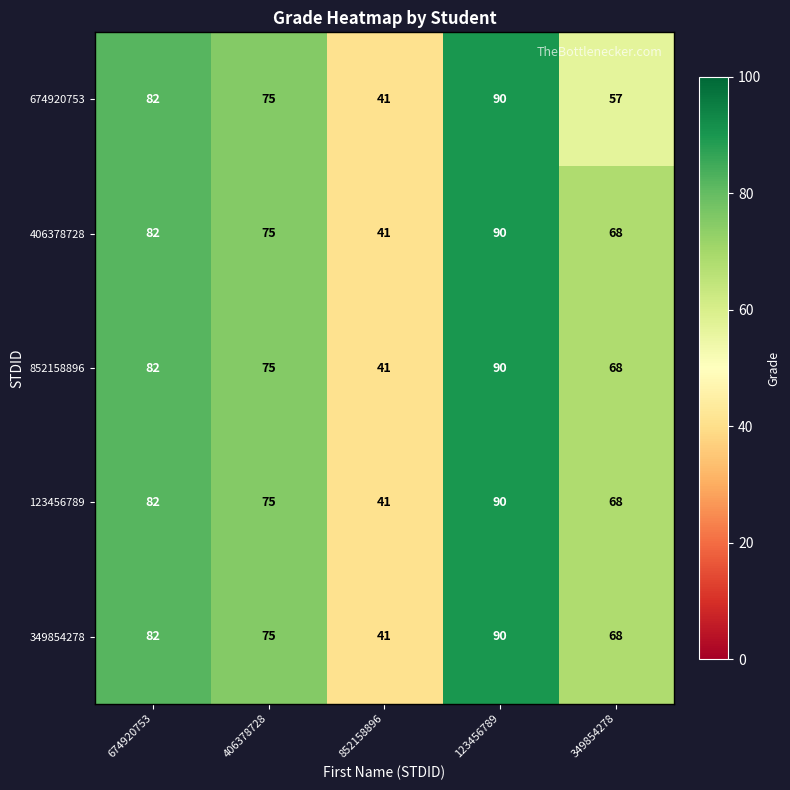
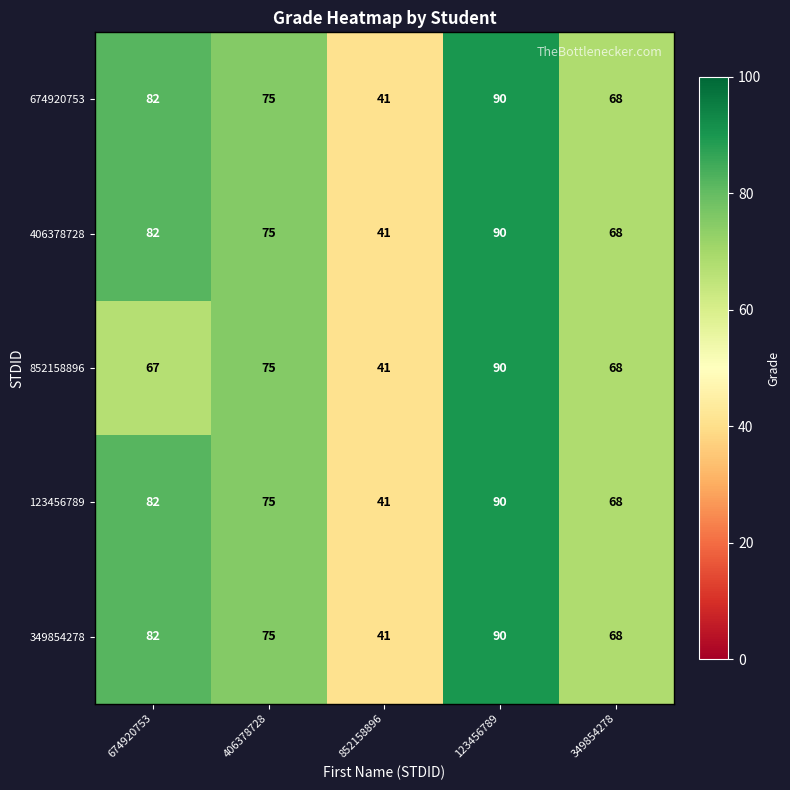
  {
    "674920753": {
      "674920753": 82,
      "406378728": 75,
      "852158896": 41,
      "123456789": 90,
-     "349854278": 57
+     "349854278": 68
    },
    "406378728": {
      "674920753": 82,
      "406378728": 75,
      "852158896": 41,
      "123456789": 90,
      "349854278": 68
    },
    "852158896": {
-     "674920753": 82,
+     "674920753": 67,
      "406378728": 75,
      "852158896": 41,
      "123456789": 90,
      "349854278": 68
    },
    "123456789": {
      "674920753": 82,
      "406378728": 75,
      "852158896": 41,
      "123456789": 90,
      "349854278": 68
    },
    "349854278": {
      "674920753": 82,
      "406378728": 75,
      "852158896": 41,
      "123456789": 90,
      "349854278": 68
    }
  }
